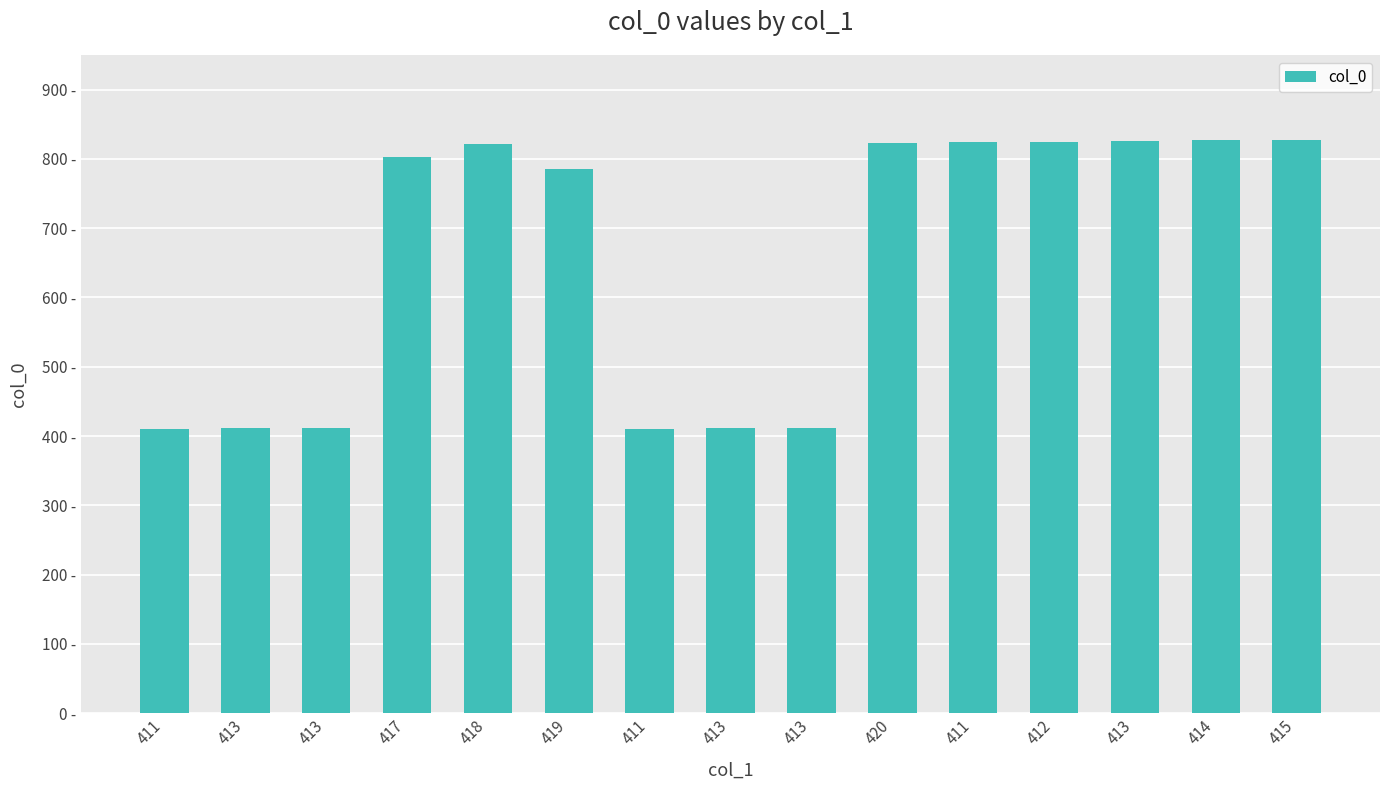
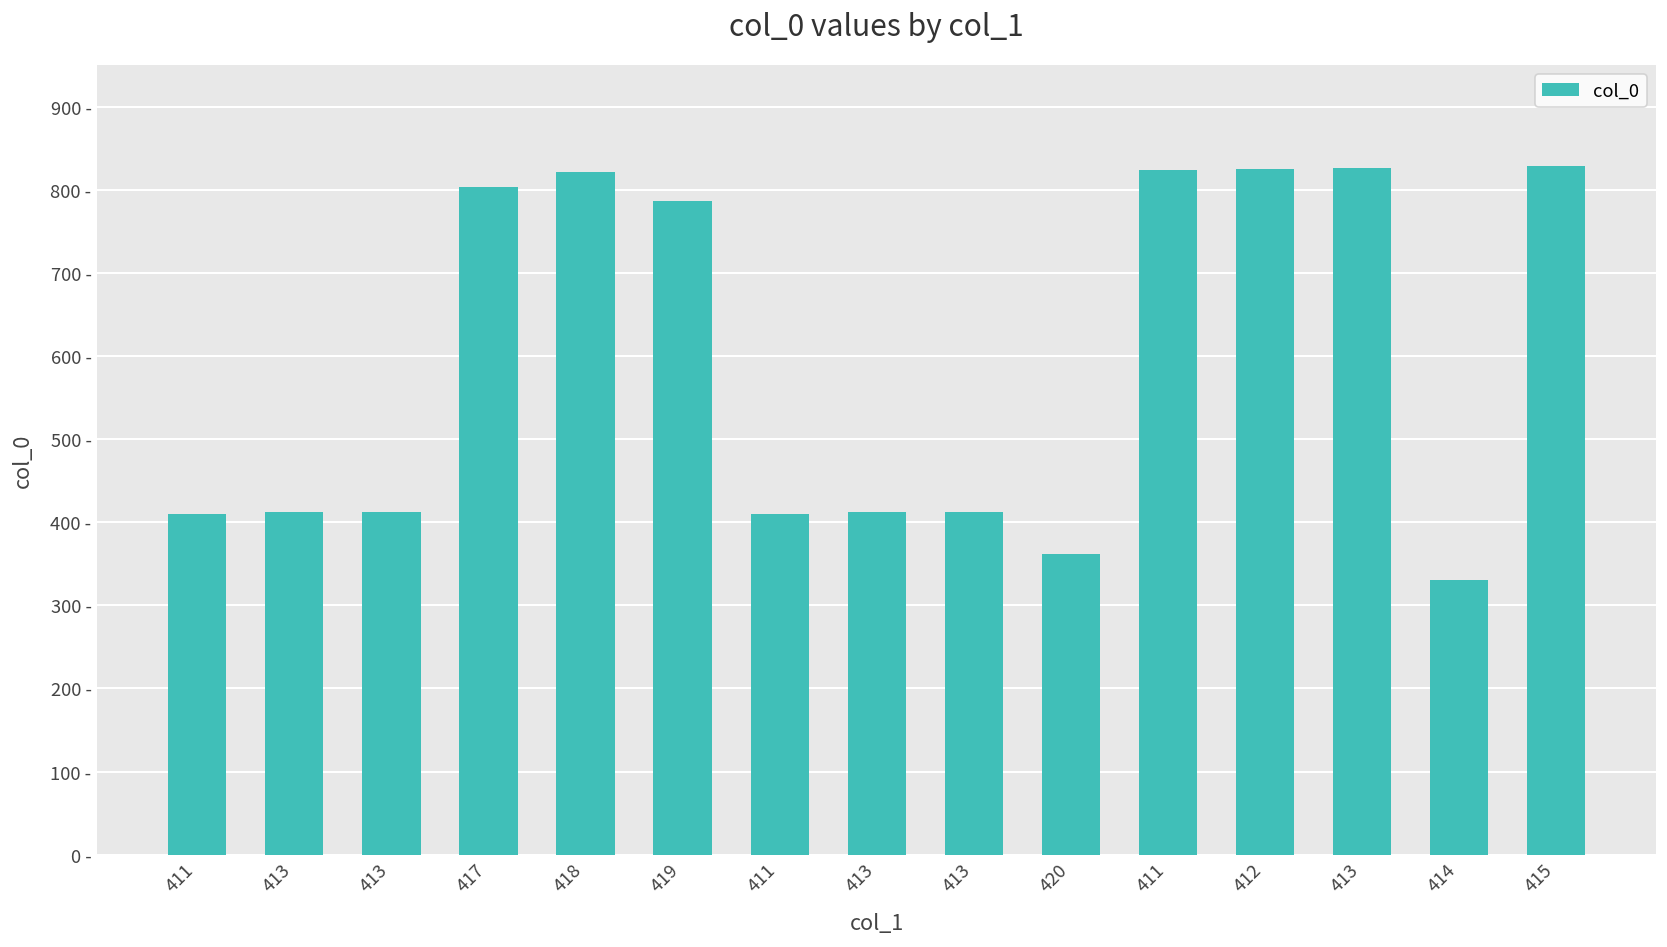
  {
    "417": "800 -",
    "418": "820 -",
    "419": "790 -",
-   "420": "820 -",
+   "420": "360 -",
    "412": "830 -",
-   "414": "830 -",
+   "414": "330 -",
    "415": "830 -"
  }
